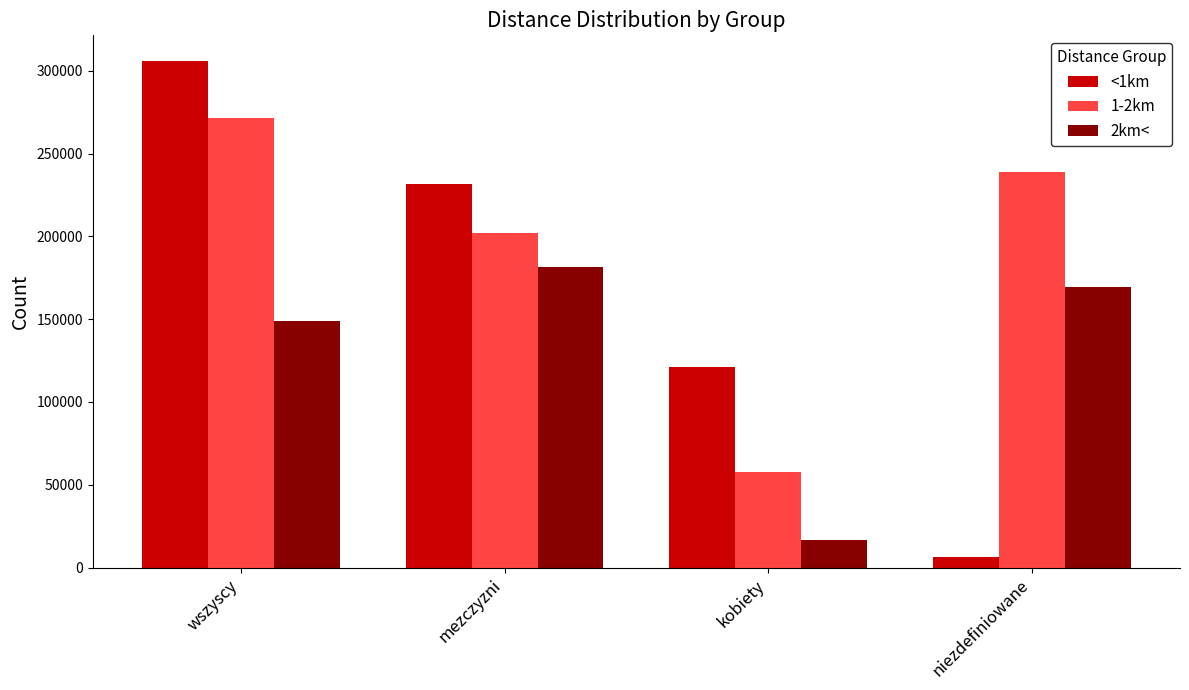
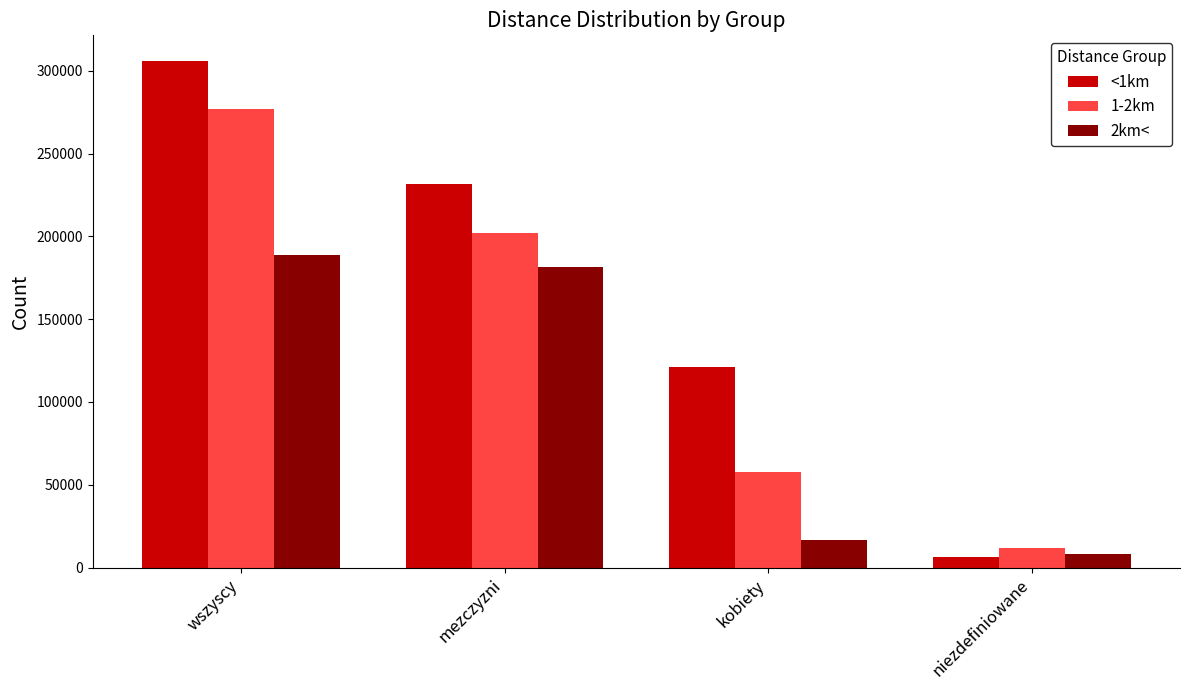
  {
    "<1km": {
      "wszyscy": 306000,
      "mezczyzni": 231000,
      "kobiety": 121000,
      "niezdefiniowane": 7000
    },
    "1-2km": {
-     "wszyscy": 272000,
+     "wszyscy": 277000,
      "mezczyzni": 202000,
      "kobiety": 58000,
-     "niezdefiniowane": 239000
+     "niezdefiniowane": 12000
    },
    "2km<": {
-     "wszyscy": 149000,
+     "wszyscy": 189000,
      "mezczyzni": 181000,
      "kobiety": 17000,
-     "niezdefiniowane": 169000
+     "niezdefiniowane": 8000
    }
  }
